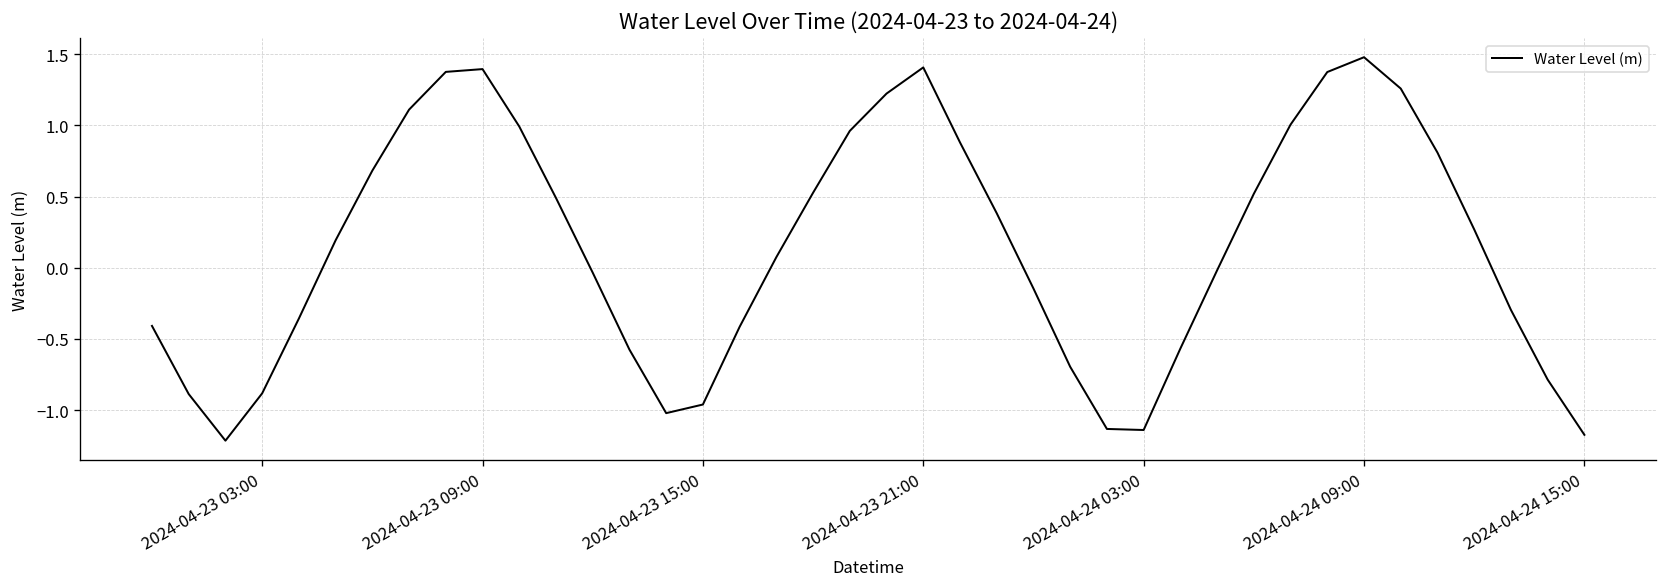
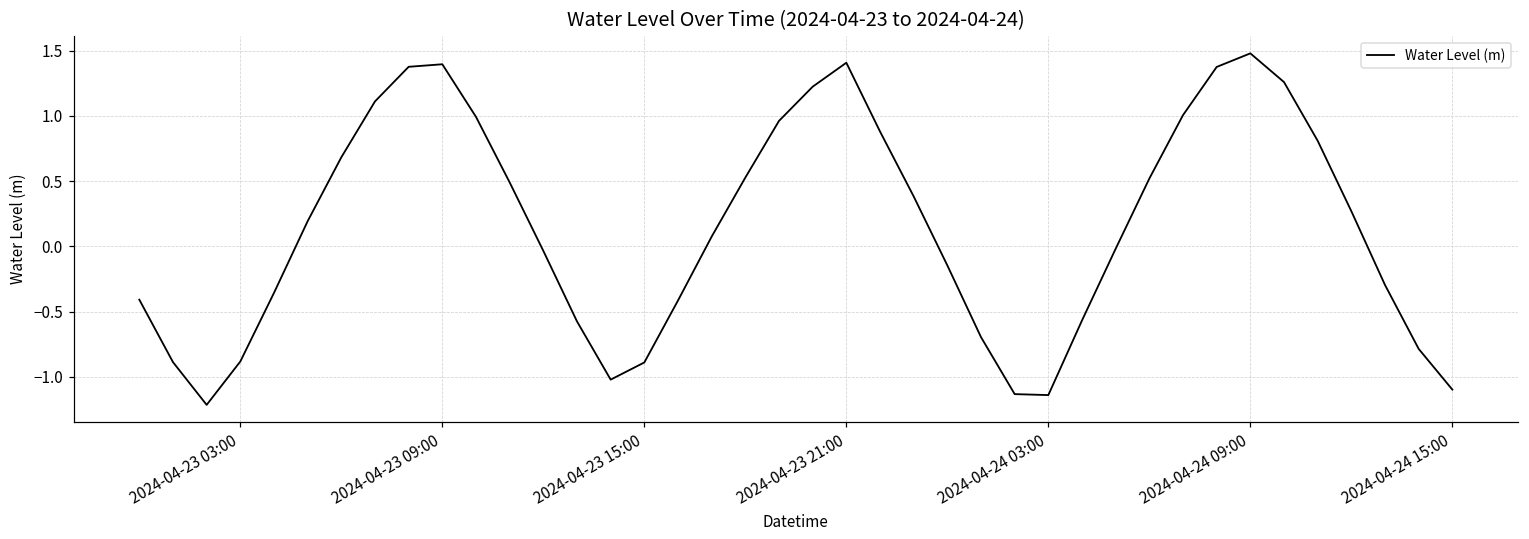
  {
    "2024-04-23 03:00": -0.88,
    "2024-04-23 09:00": 1.40,
-   "2024-04-23 15:00": -0.96,
+   "2024-04-23 15:00": -0.89,
    "2024-04-23 21:00": 1.41,
    "2024-04-24 03:00": -1.14,
    "2024-04-24 09:00": 1.48,
-   "2024-04-24 15:00": -1.17
+   "2024-04-24 15:00": -1.10
  }
